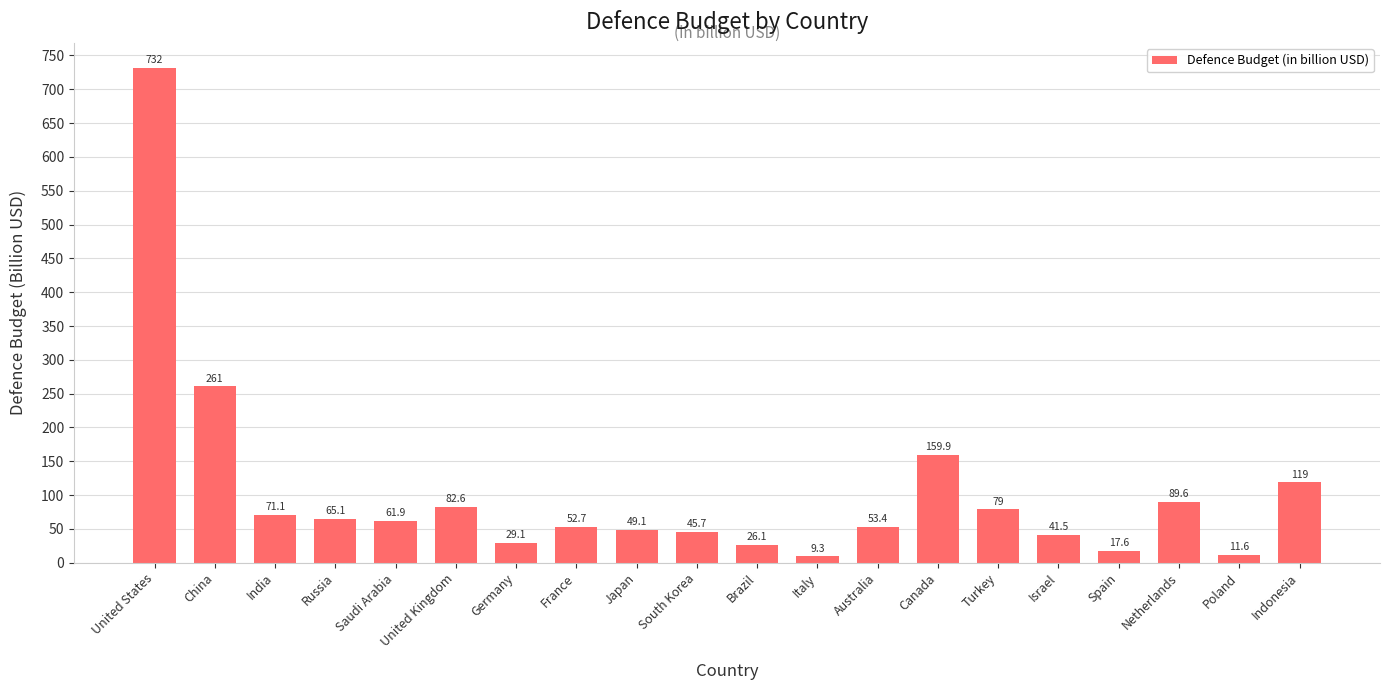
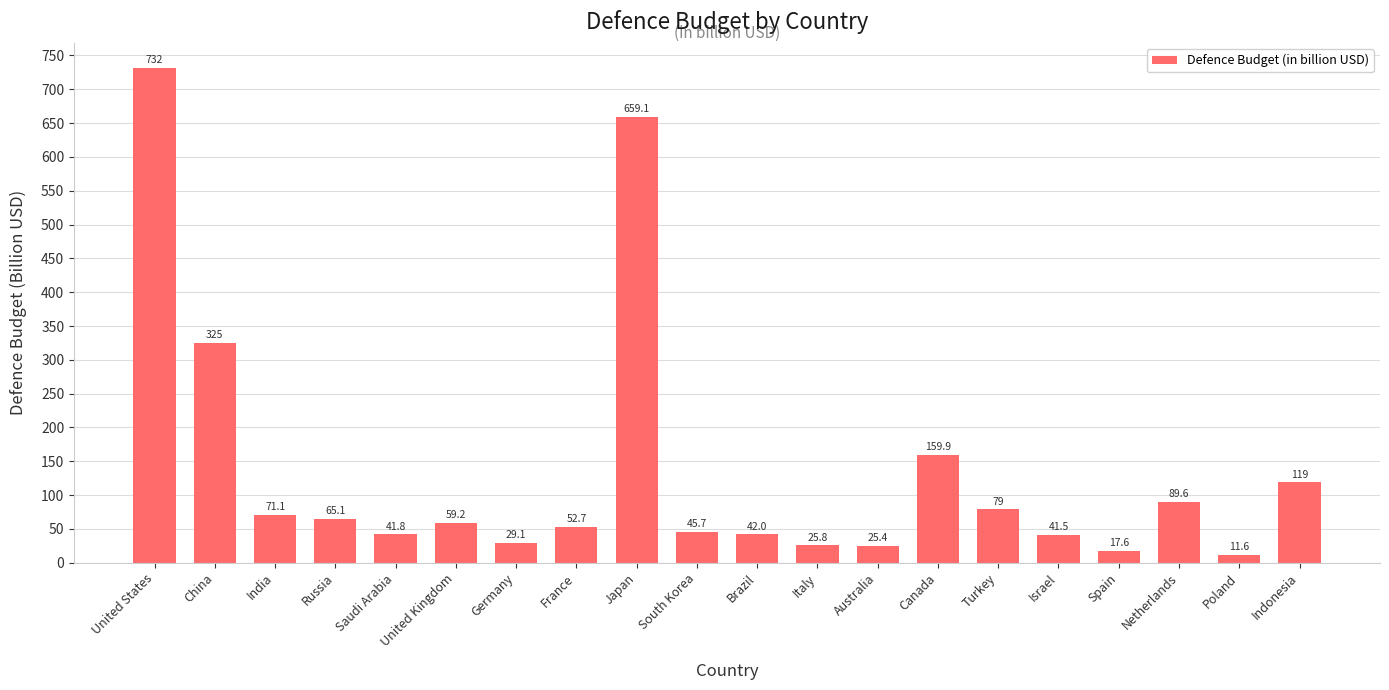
  {
    "United States": 732,
-   "China": 261,
+   "China": 325,
    "India": 71.1,
    "Russia": 65.1,
-   "Saudi Arabia": 61.9,
-   "United Kingdom": 82.6,
+   "Saudi Arabia": 41.8,
+   "United Kingdom": 59.2,
    "Germany": 29.1,
    "France": 52.7,
-   "Japan": 49.1,
+   "Japan": 659.1,
    "South Korea": 45.7,
-   "Brazil": 26.1,
-   "Italy": 9.3,
-   "Australia": 53.4,
+   "Brazil": 42.0,
+   "Italy": 25.8,
+   "Australia": 25.4,
    "Canada": 159.9,
    "Turkey": 79,
    "Israel": 41.5,
    "Spain": 17.6,
    "Netherlands": 89.6,
    "Poland": 11.6,
    "Indonesia": 119
  }
